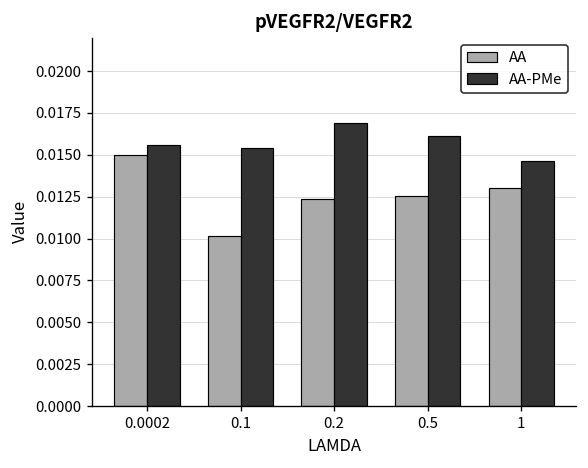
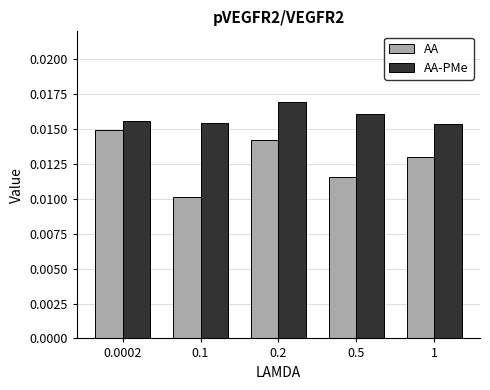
  {
    "AA": {
      "0.0002": 0.0150,
      "0.1": 0.0101,
-     "0.2": 0.0124,
-     "0.5": 0.0126,
+     "0.2": 0.0142,
+     "0.5": 0.0116,
      "1": 0.0130
    },
    "AA-PMe": {
      "0.0002": 0.0156,
      "0.1": 0.0154,
      "0.2": 0.0169,
      "0.5": 0.0161,
-     "1": 0.0146
+     "1": 0.0154
    }
  }
